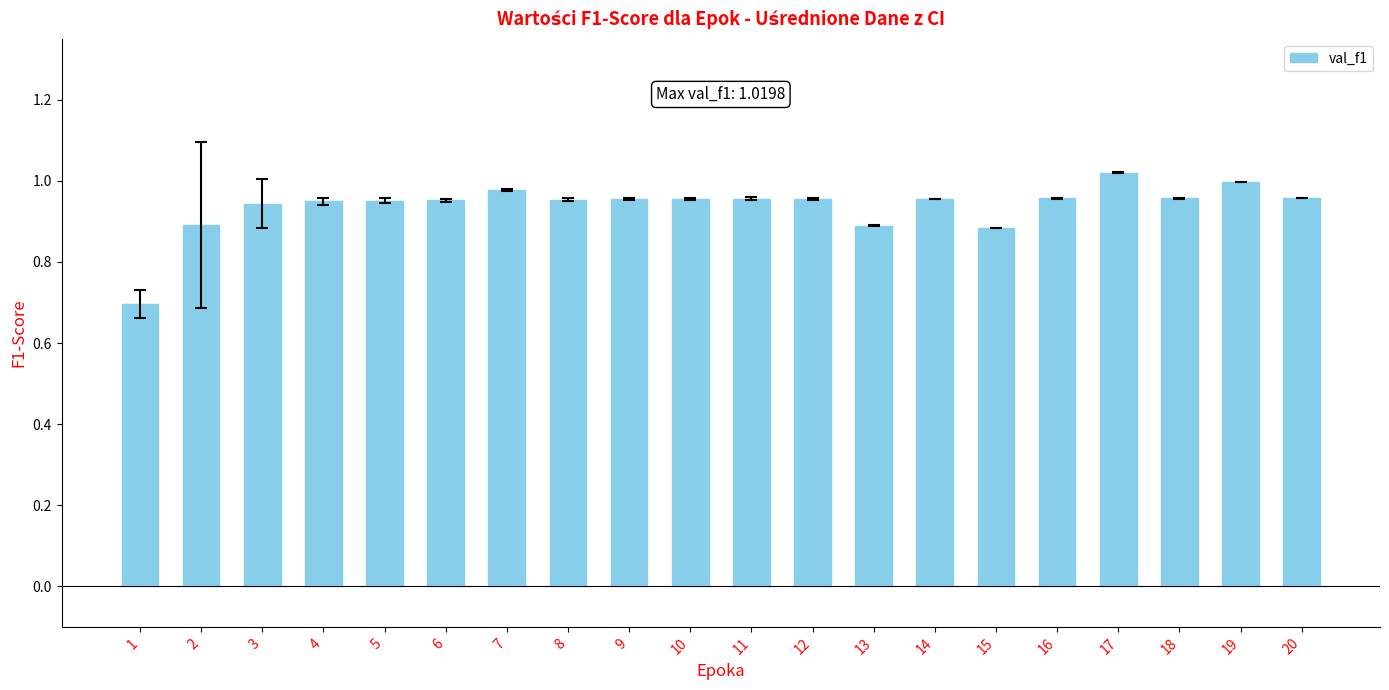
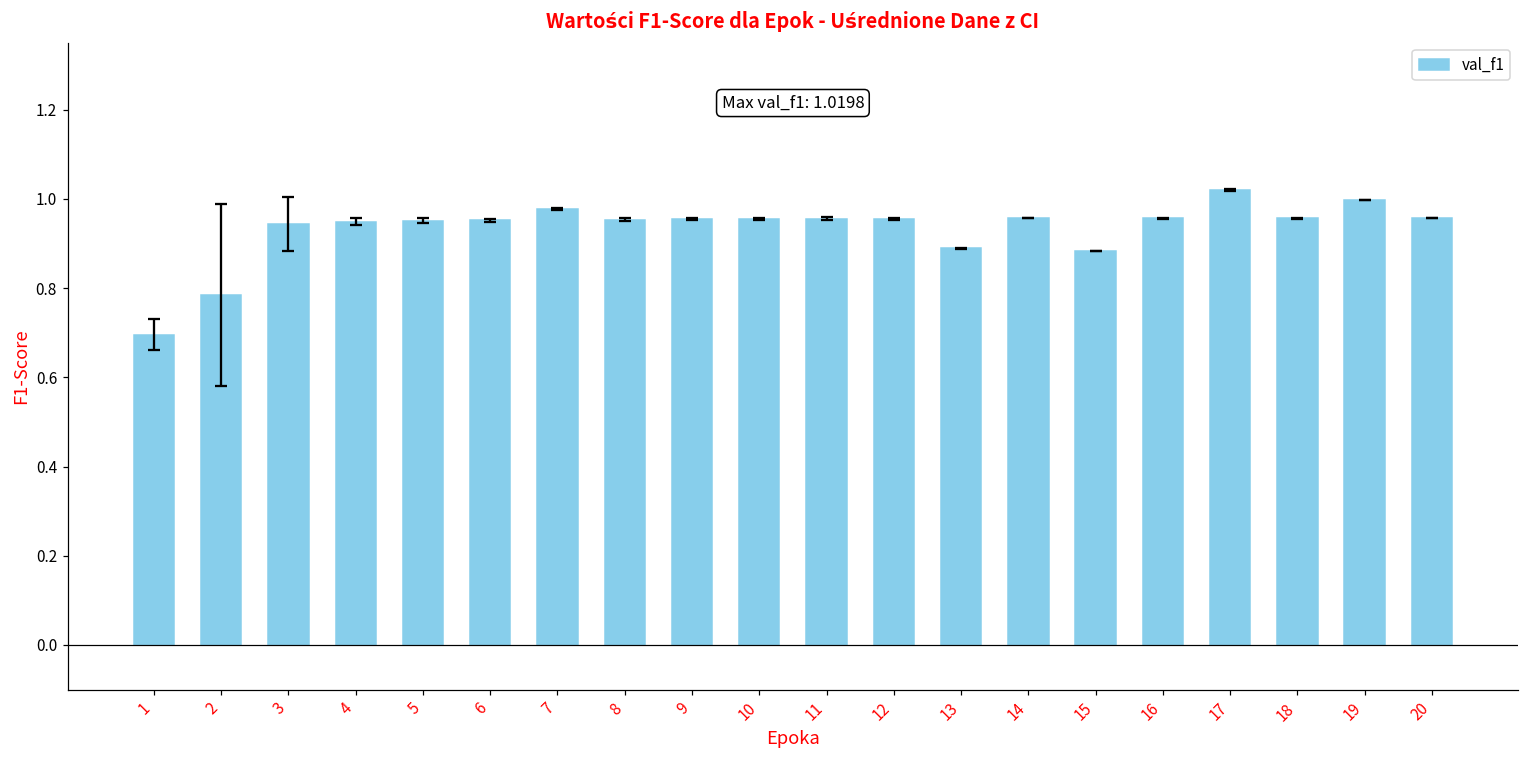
  {
    "val_f1": {
      "1": 0.70,
-     "2": 0.89,
+     "2": 0.78,
      "3": 0.94,
      "4": 0.95,
      "5": 0.95,
      "6": 0.95,
      "7": 0.98,
      "8": 0.95,
      "9": 0.95,
      "10": 0.96,
      "11": 0.96,
      "12": 0.96,
      "13": 0.89,
      "14": 0.96,
      "15": 0.88,
      "16": 0.96,
      "17": 1.02,
      "18": 0.96,
      "19": 1.00,
      "20": 0.96
    }
  }
